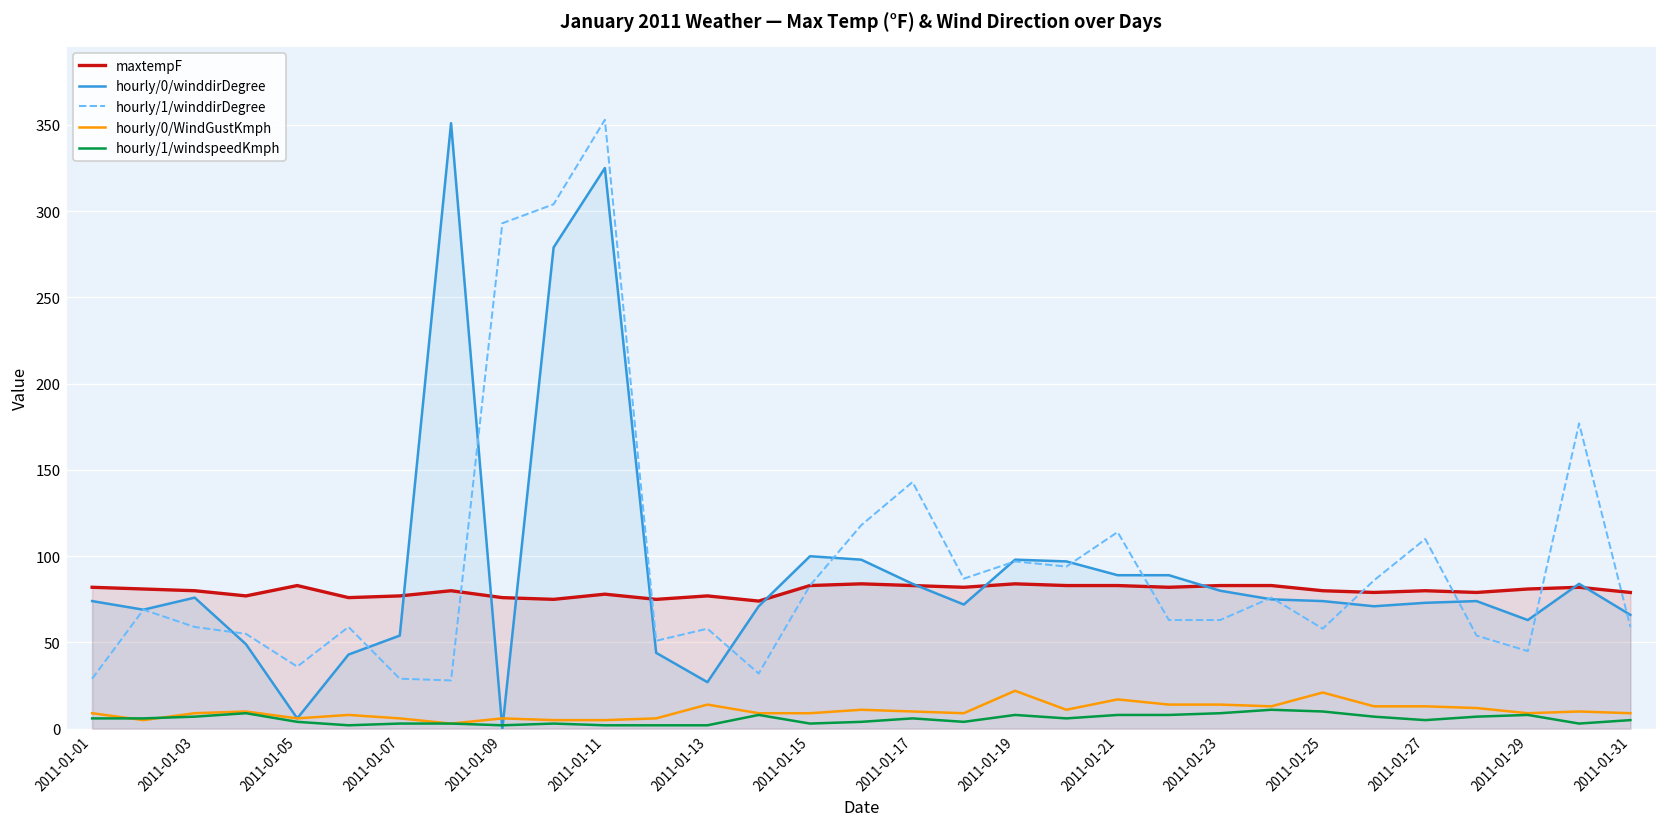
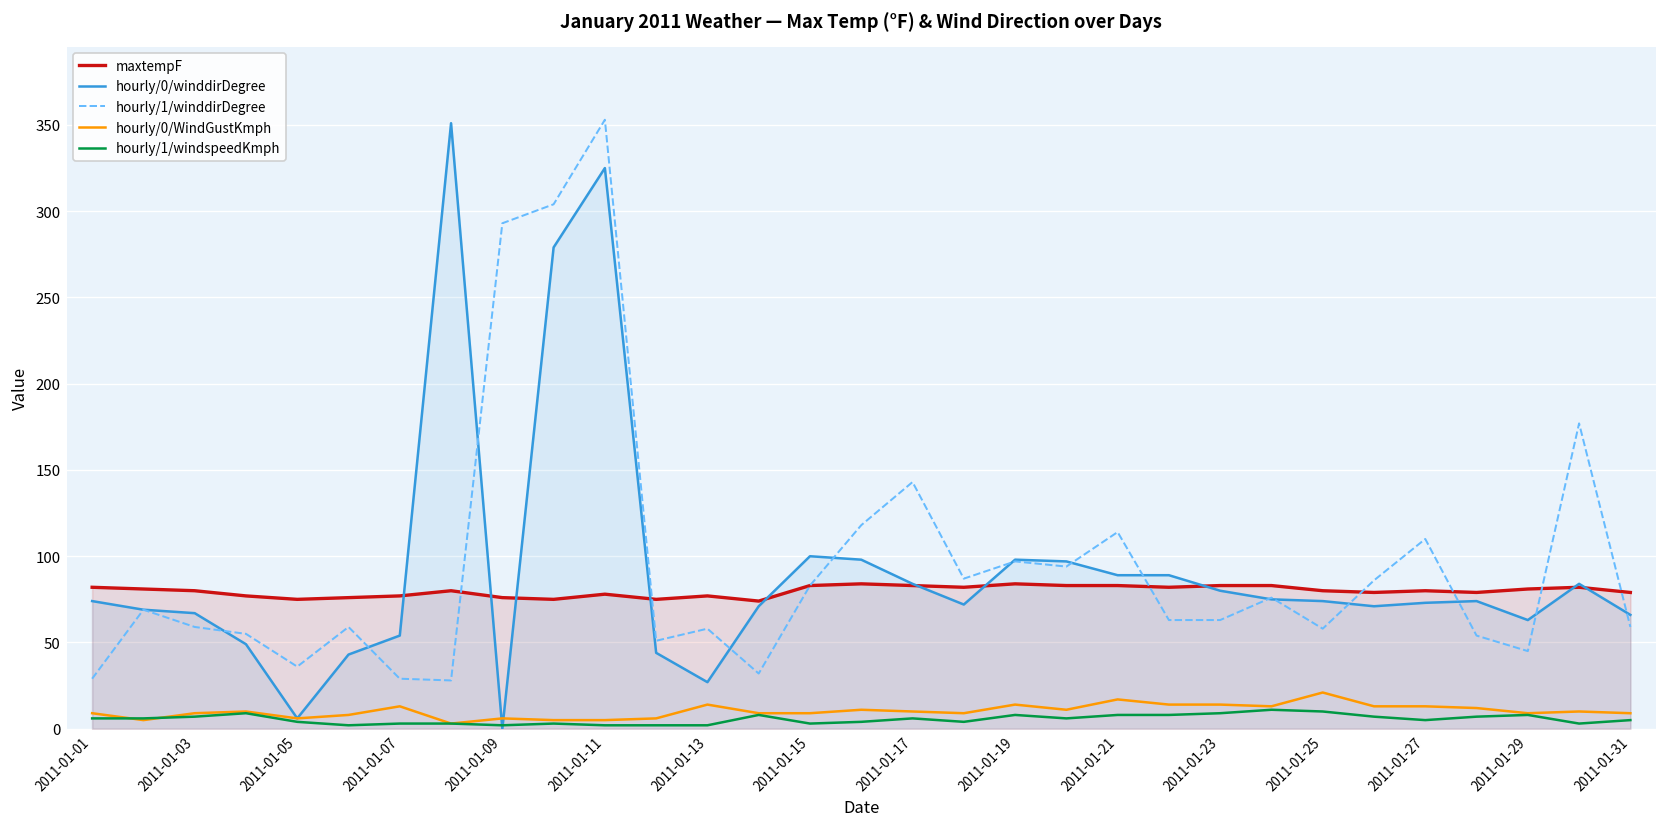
  {
    "maxtempF": {
      "2011-01-01": 82,
      "2011-01-03": 80,
-     "2011-01-05": 83,
+     "2011-01-05": 75,
      "2011-01-07": 77,
      "2011-01-09": 76,
      "2011-01-11": 78,
      "2011-01-13": 77,
      "2011-01-19": 84,
      "2011-01-21": 83,
      "2011-01-23": 83,
      "2011-01-25": 80,
      "2011-01-27": 80,
      "2011-01-29": 81,
      "2011-01-31": 79
    },
    "hourly/0/winddirDegree": {
      "2011-01-01": 74,
-     "2011-01-03": 76,
+     "2011-01-03": 67,
      "2011-01-07": 54,
      "2011-01-09": 0,
      "2011-01-11": 325,
      "2011-01-13": 27,
      "2011-01-15": 100,
      "2011-01-21": 89,
      "2011-01-23": 80,
      "2011-01-25": 74,
      "2011-01-27": 73,
      "2011-01-29": 63,
      "2011-01-31": 66
    },
    "hourly/1/winddirDegree": {
      "2011-01-01": 29,
      "2011-01-03": 59,
      "2011-01-05": 36,
      "2011-01-07": 29,
      "2011-01-09": 293,
      "2011-01-11": 353,
      "2011-01-13": 58,
      "2011-01-17": 143,
      "2011-01-21": 114,
      "2011-01-23": 63,
      "2011-01-25": 58,
      "2011-01-27": 110,
      "2011-01-29": 45,
      "2011-01-31": 59
    },
    "hourly/0/WindGustKmph": {
      "2011-01-01": 9,
      "2011-01-03": 9,
-     "2011-01-07": 6,
+     "2011-01-07": 13,
      "2011-01-09": 6,
      "2011-01-11": 5,
      "2011-01-13": 14,
      "2011-01-15": 9,
      "2011-01-17": 10,
-     "2011-01-19": 22,
+     "2011-01-19": 14,
      "2011-01-21": 17,
      "2011-01-23": 14,
      "2011-01-25": 21,
      "2011-01-27": 13,
      "2011-01-31": 9
    },
    "hourly/1/windspeedKmph": {
      "2011-01-01": 6,
      "2011-01-03": 7,
      "2011-01-05": 4,
      "2011-01-07": 3,
      "2011-01-09": 2,
      "2011-01-11": 2,
      "2011-01-13": 2,
      "2011-01-15": 3,
      "2011-01-17": 6,
      "2011-01-19": 8,
      "2011-01-21": 8,
      "2011-01-23": 9,
      "2011-01-25": 10,
      "2011-01-27": 5,
      "2011-01-31": 5
    }
  }
